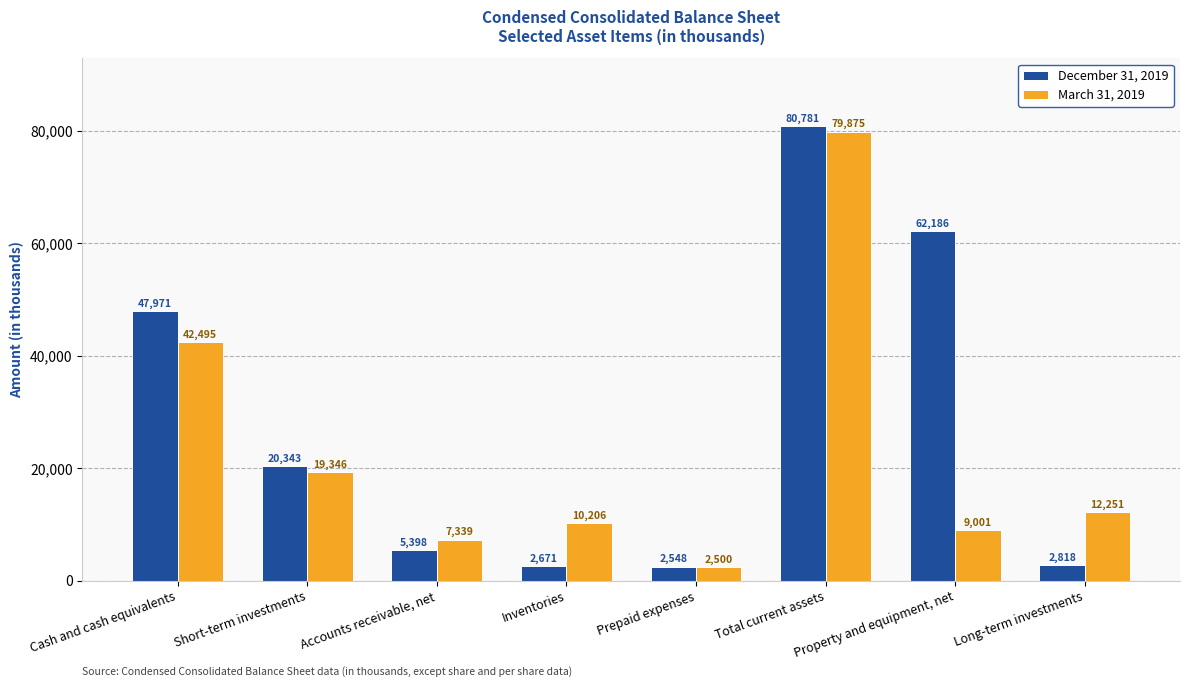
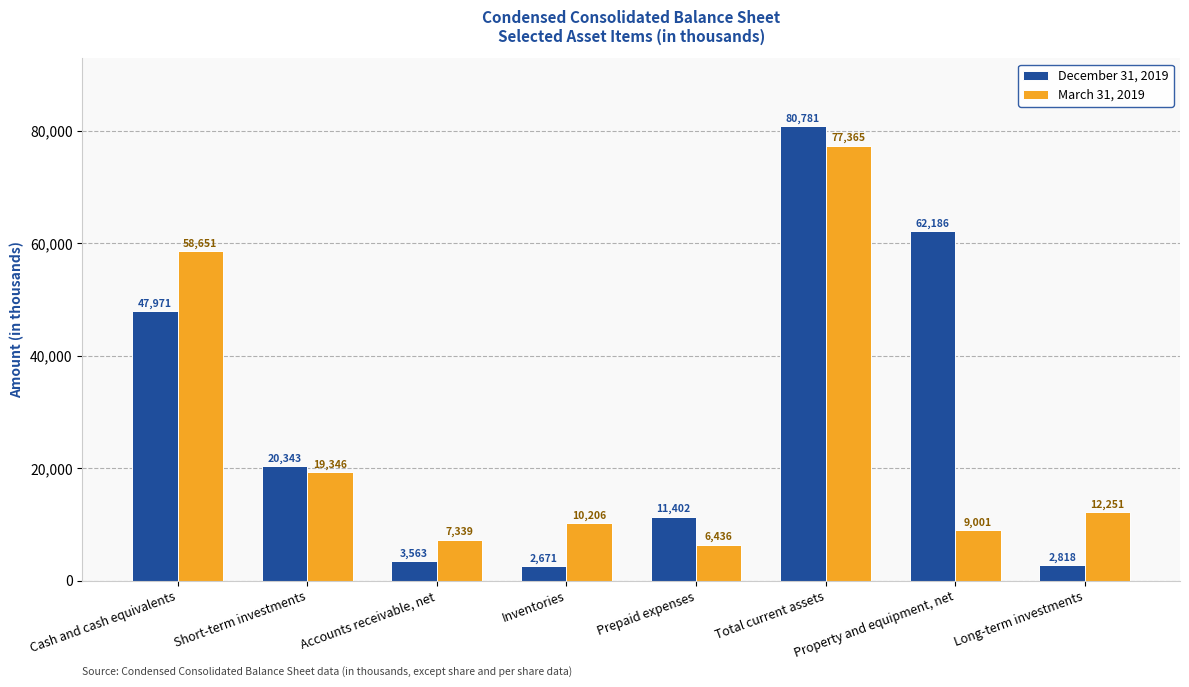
  {
    "December 31, 2019": {
      "Cash and cash equivalents": "47,971",
      "Short-term investments": "20,343",
-     "Accounts receivable, net": "5,398",
+     "Accounts receivable, net": "3,563",
      "Inventories": "2,671",
-     "Prepaid expenses": "2,548",
+     "Prepaid expenses": "11,402",
      "Total current assets": "80,781",
      "Property and equipment, net": "62,186",
      "Long-term investments": "2,818"
    },
    "March 31, 2019": {
-     "Cash and cash equivalents": "42,495",
+     "Cash and cash equivalents": "58,651",
      "Short-term investments": "19,346",
      "Accounts receivable, net": "7,339",
      "Inventories": "10,206",
-     "Prepaid expenses": "2,500",
-     "Total current assets": "79,875",
+     "Prepaid expenses": "6,436",
+     "Total current assets": "77,365",
      "Property and equipment, net": "9,001",
      "Long-term investments": "12,251"
    }
  }
